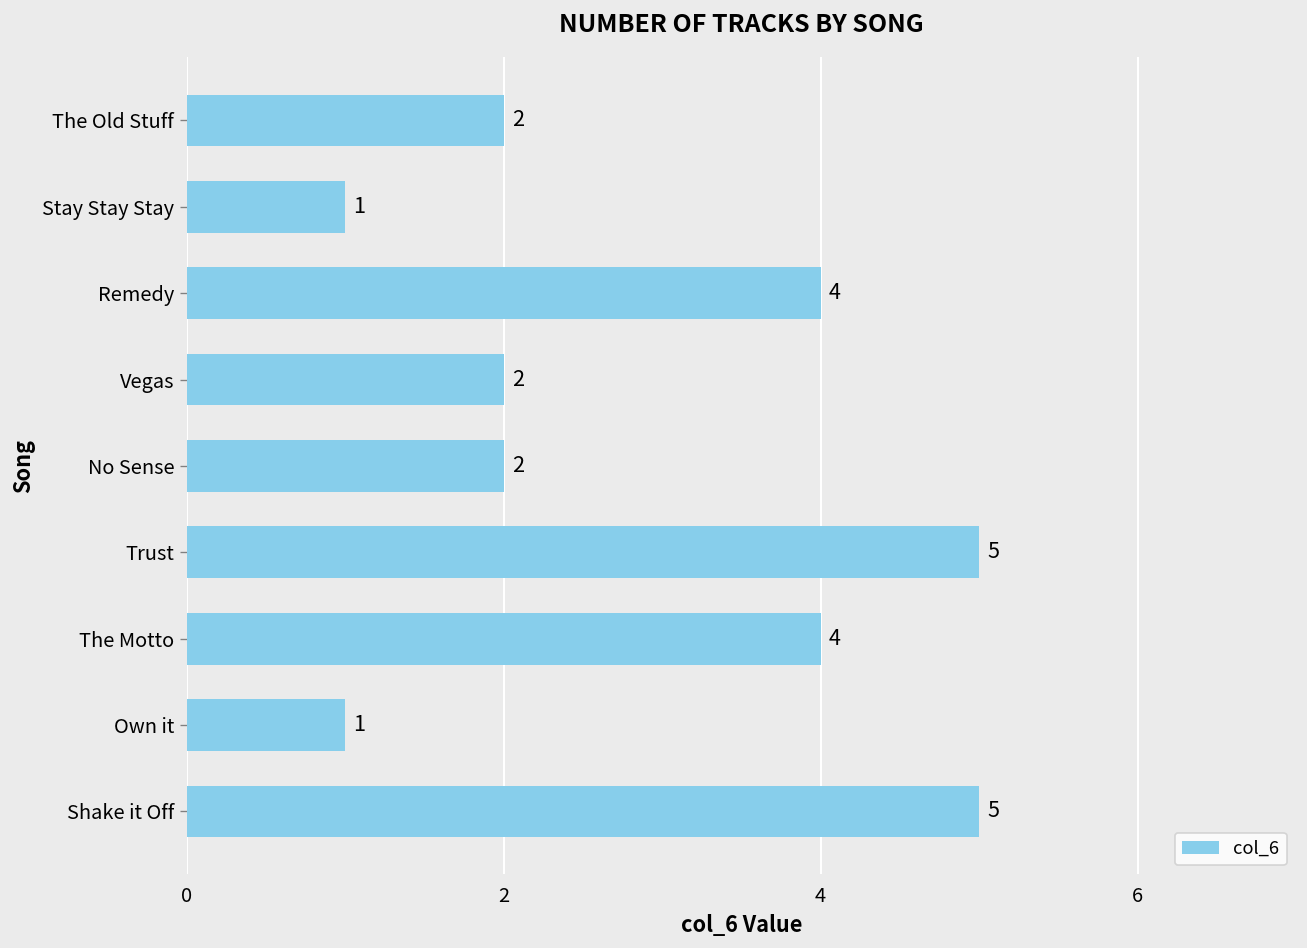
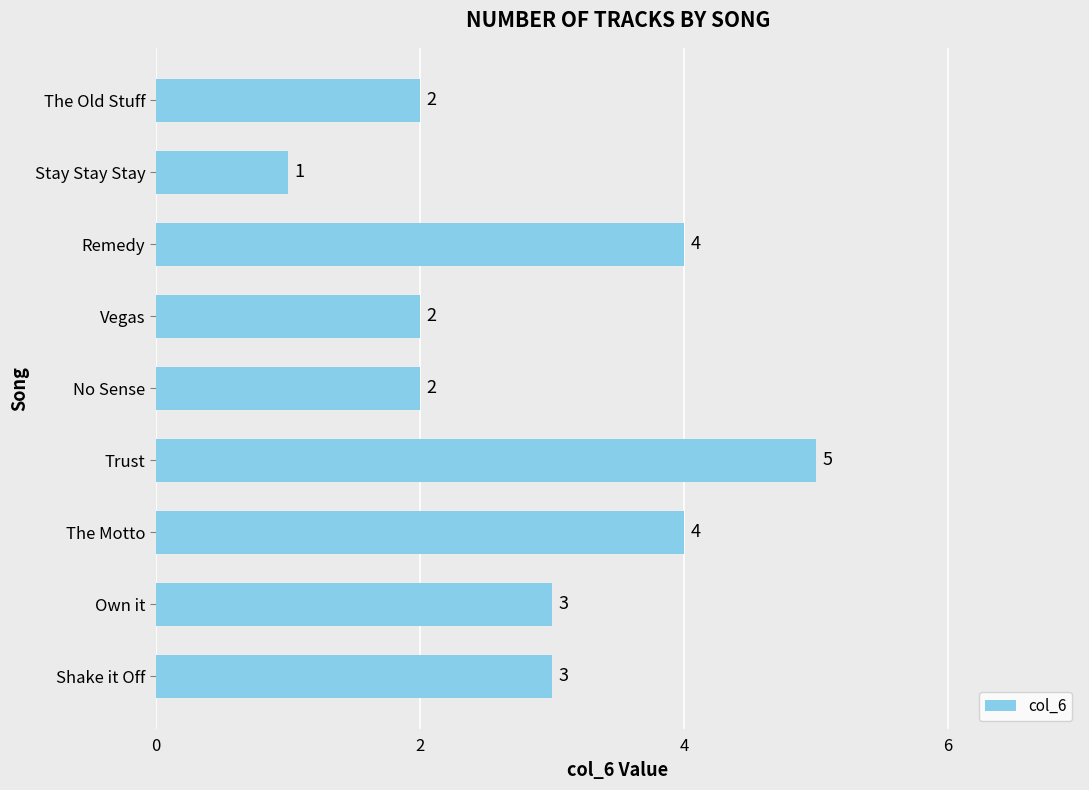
  {
    "The Old Stuff": 2,
    "Stay Stay Stay": 1,
    "Remedy": 4,
    "Vegas": 2,
    "No Sense": 2,
    "Trust": 5,
    "The Motto": 4,
-   "Own it": 1,
-   "Shake it Off": 5
+   "Own it": 3,
+   "Shake it Off": 3
  }
